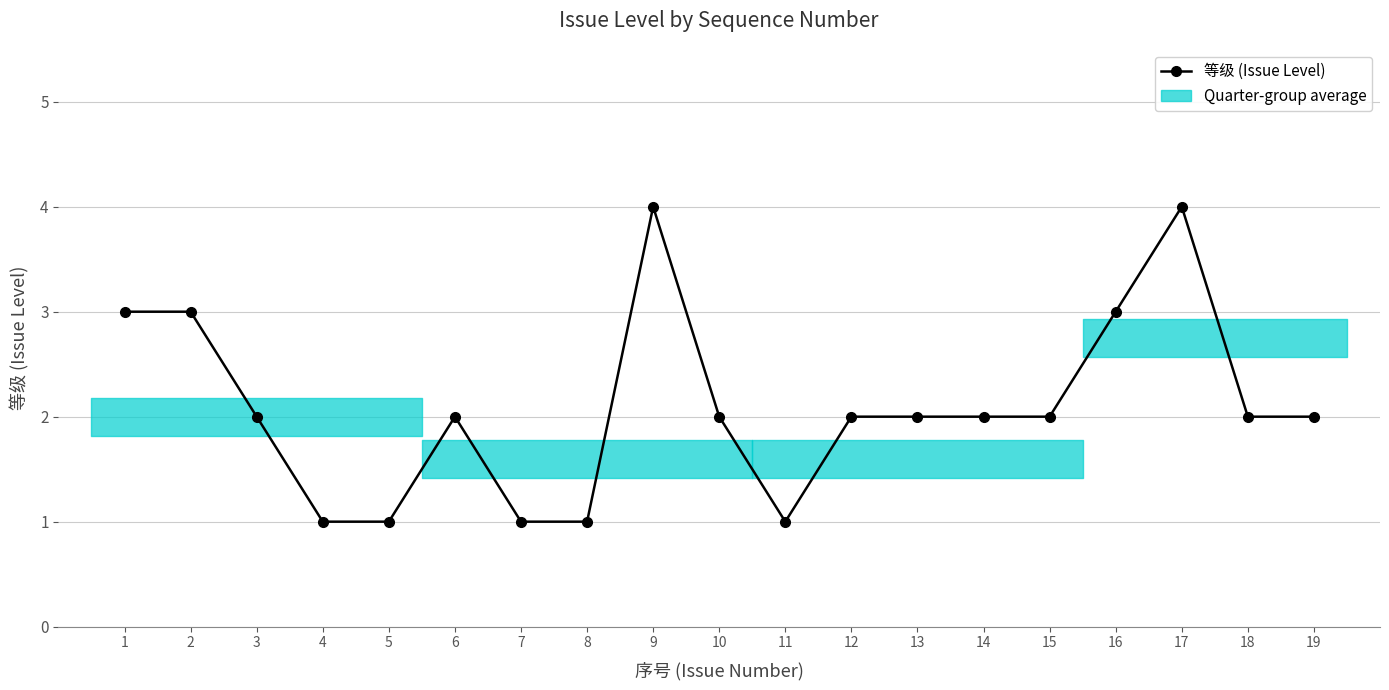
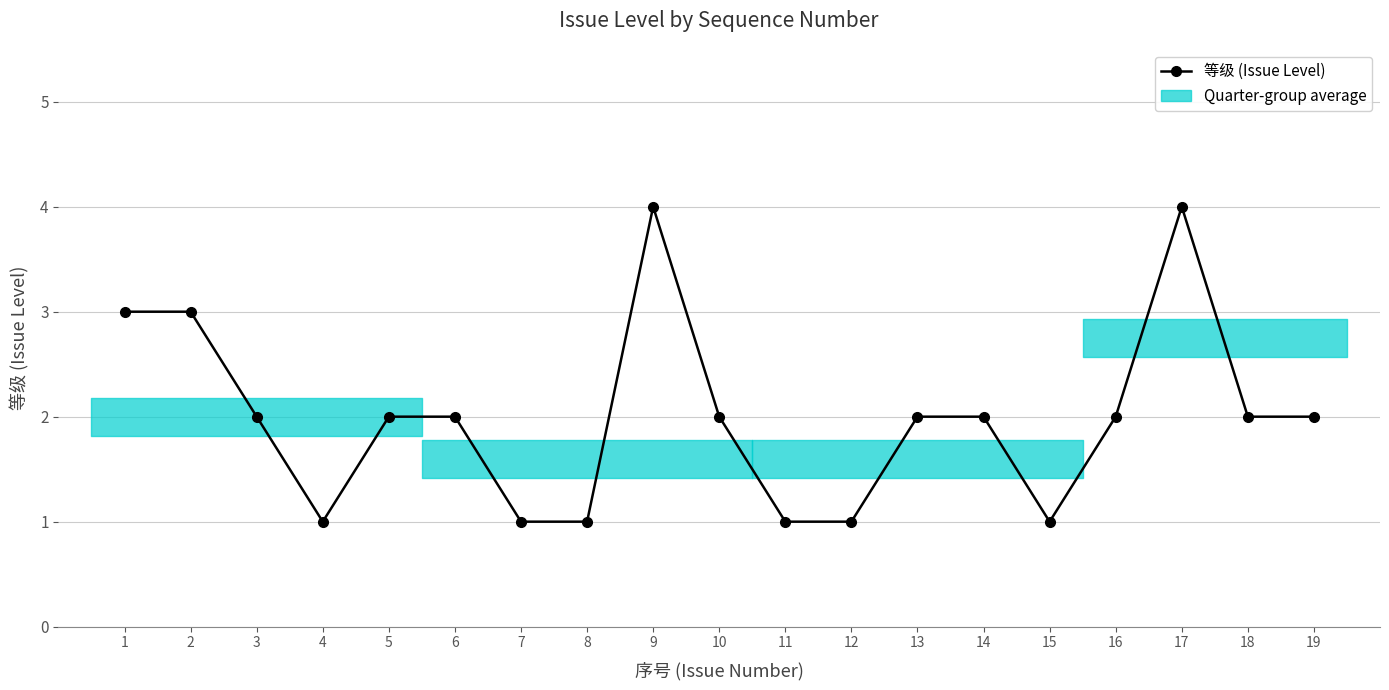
  {
    "1": 3,
    "2": 3,
    "3": 2,
    "4": 1,
-   "5": 1,
+   "5": 2,
    "6": 2,
    "7": 1,
    "8": 1,
    "9": 4,
    "10": 2,
    "11": 1,
-   "12": 2,
+   "12": 1,
    "13": 2,
    "14": 2,
-   "15": 2,
-   "16": 3,
+   "15": 1,
+   "16": 2,
    "17": 4,
    "18": 2,
    "19": 2
  }
